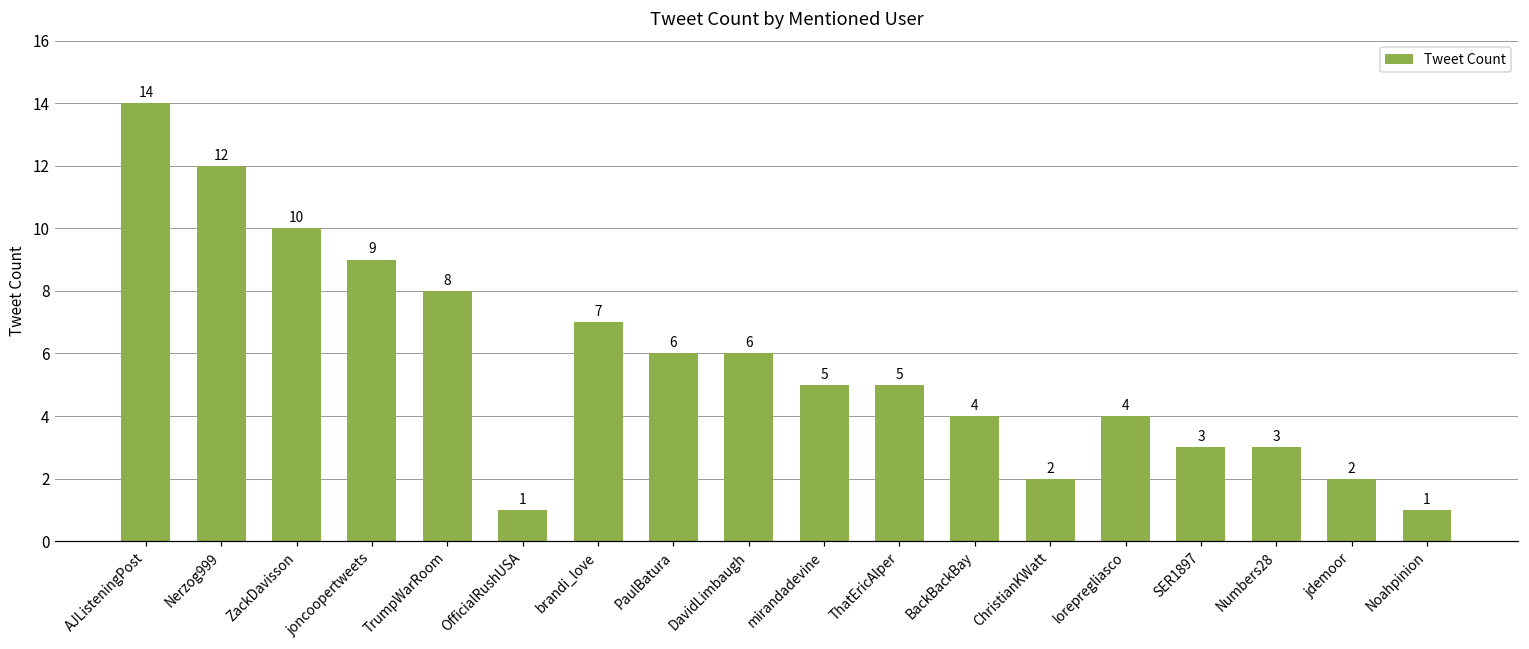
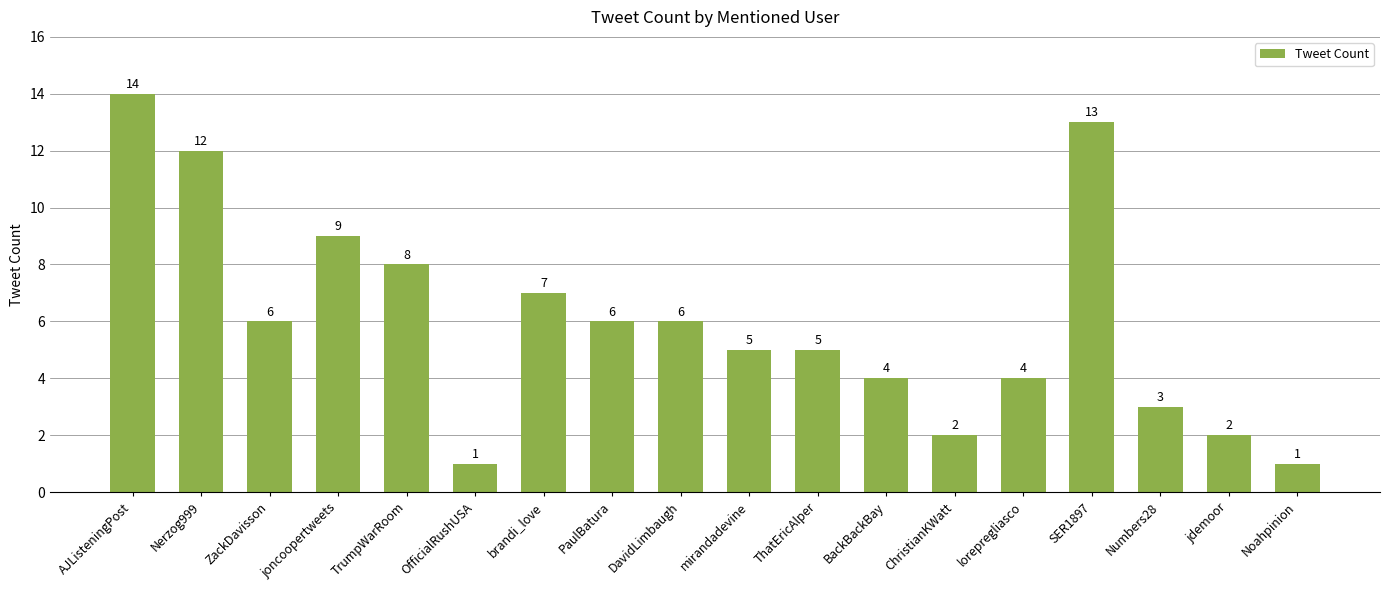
  {
    "AJListeningPost": 14,
    "Nerzog999": 12,
-   "ZackDavisson": 10,
+   "ZackDavisson": 6,
    "joncoopertweets": 9,
    "TrumpWarRoom": 8,
    "OfficialRushUSA": 1,
    "brandi_love": 7,
    "PaulBatura": 6,
    "DavidLimbaugh": 6,
    "mirandadevine": 5,
    "ThatEricAlper": 5,
    "BackBackBay": 4,
    "ChristianKWatt": 2,
    "lorepregliasco": 4,
-   "SER1897": 3,
+   "SER1897": 13,
    "Numbers28": 3,
    "jdemoor": 2,
    "Noahpinion": 1
  }
